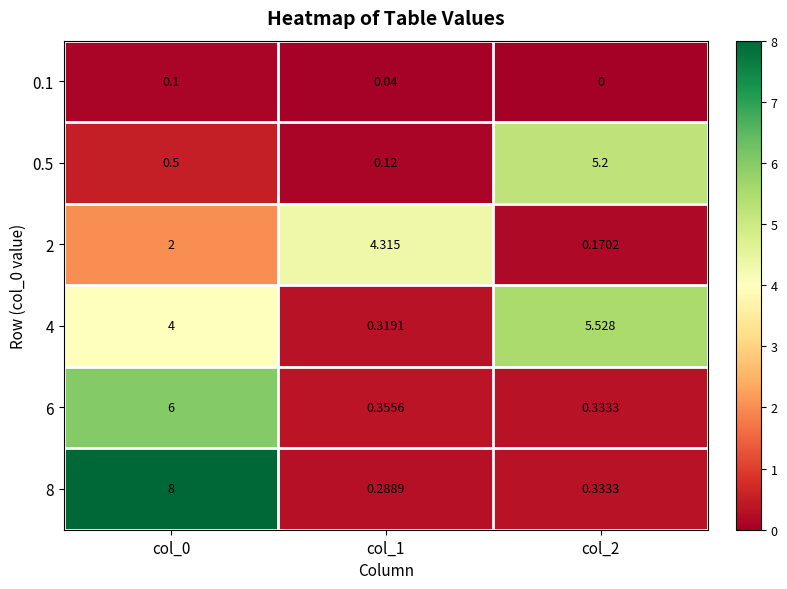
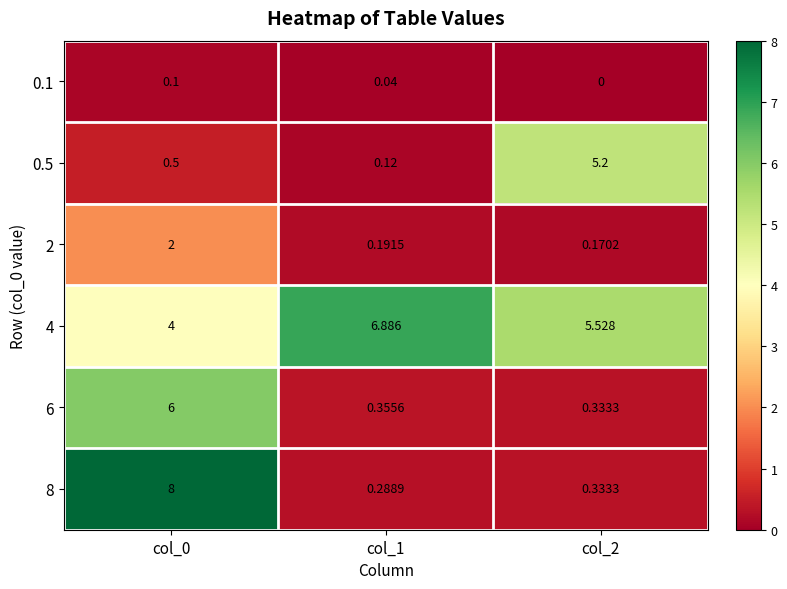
  {
    "0.1": {
      "col_0": 0.1,
      "col_1": 0.04,
      "col_2": 0
    },
    "0.5": {
      "col_0": 0.5,
      "col_1": 0.12,
      "col_2": 5.2
    },
    "2": {
      "col_0": 2,
-     "col_1": 4.315,
+     "col_1": 0.1915,
      "col_2": 0.1702
    },
    "4": {
      "col_0": 4,
-     "col_1": 0.3191,
+     "col_1": 6.886,
      "col_2": 5.528
    },
    "6": {
      "col_0": 6,
      "col_1": 0.3556,
      "col_2": 0.3333
    },
    "8": {
      "col_0": 8,
      "col_1": 0.2889,
      "col_2": 0.3333
    }
  }
